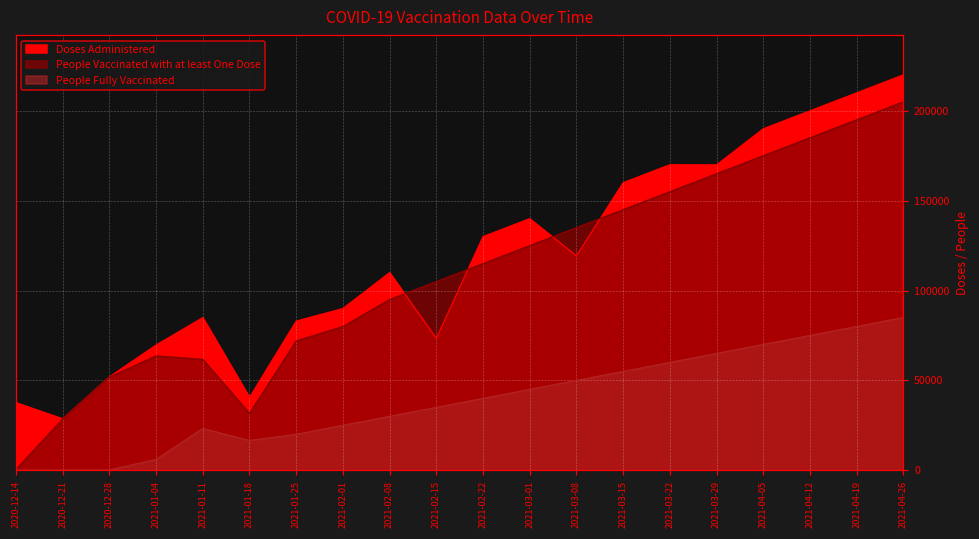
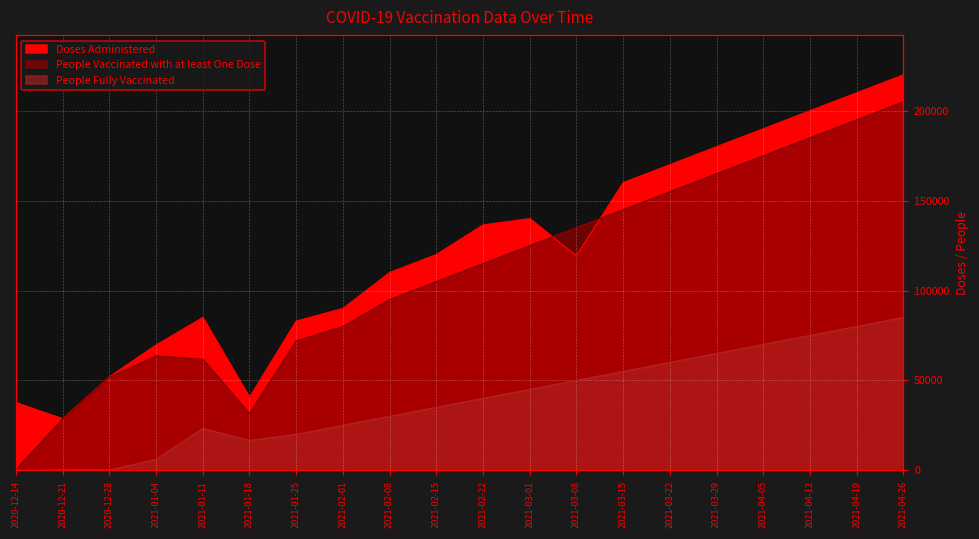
  {
    "Doses Administered": {
      "2020-12-14": 38000,
      "2021-01-04": 70000,
      "2021-01-11": 85000,
      "2021-01-18": 41000,
      "2021-01-25": 83000,
      "2021-02-01": 90000,
      "2021-02-08": 110000,
-     "2021-02-15": 73000,
-     "2021-02-22": 130000,
+     "2021-02-15": 120000,
+     "2021-02-22": 136000,
      "2021-03-01": 140000,
      "2021-03-08": 119000,
      "2021-03-15": 160000,
      "2021-03-22": 170000,
-     "2021-03-29": 170000,
+     "2021-03-29": 180000,
      "2021-04-05": 190000,
      "2021-04-12": 200000,
      "2021-04-19": 210000,
      "2021-04-26": 220000
    }
  }
